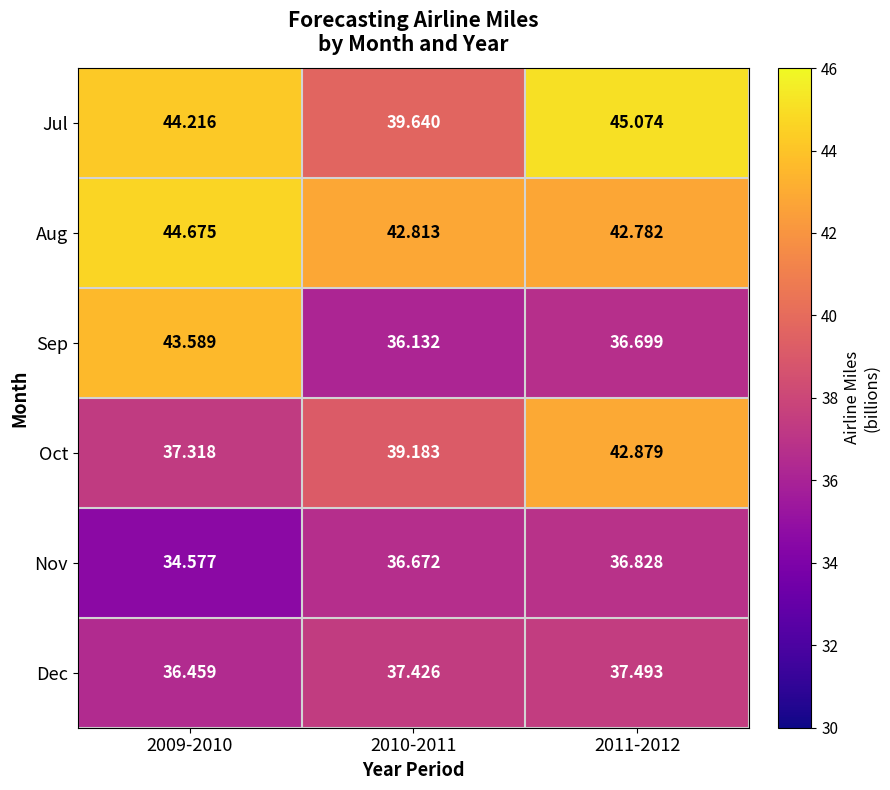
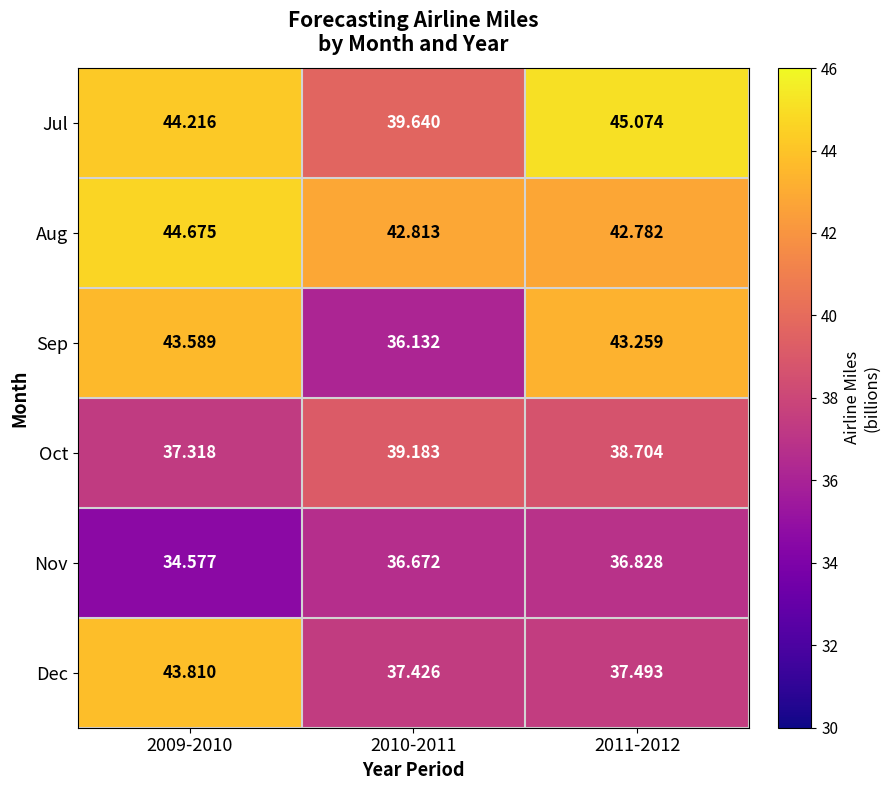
  {
    "Jul": {
      "2009-2010": 44.216,
      "2010-2011": 39.640,
      "2011-2012": 45.074
    },
    "Aug": {
      "2009-2010": 44.675,
      "2010-2011": 42.813,
      "2011-2012": 42.782
    },
    "Sep": {
      "2009-2010": 43.589,
      "2010-2011": 36.132,
-     "2011-2012": 36.699
+     "2011-2012": 43.259
    },
    "Oct": {
      "2009-2010": 37.318,
      "2010-2011": 39.183,
-     "2011-2012": 42.879
+     "2011-2012": 38.704
    },
    "Nov": {
      "2009-2010": 34.577,
      "2010-2011": 36.672,
      "2011-2012": 36.828
    },
    "Dec": {
-     "2009-2010": 36.459,
+     "2009-2010": 43.810,
      "2010-2011": 37.426,
      "2011-2012": 37.493
    }
  }
